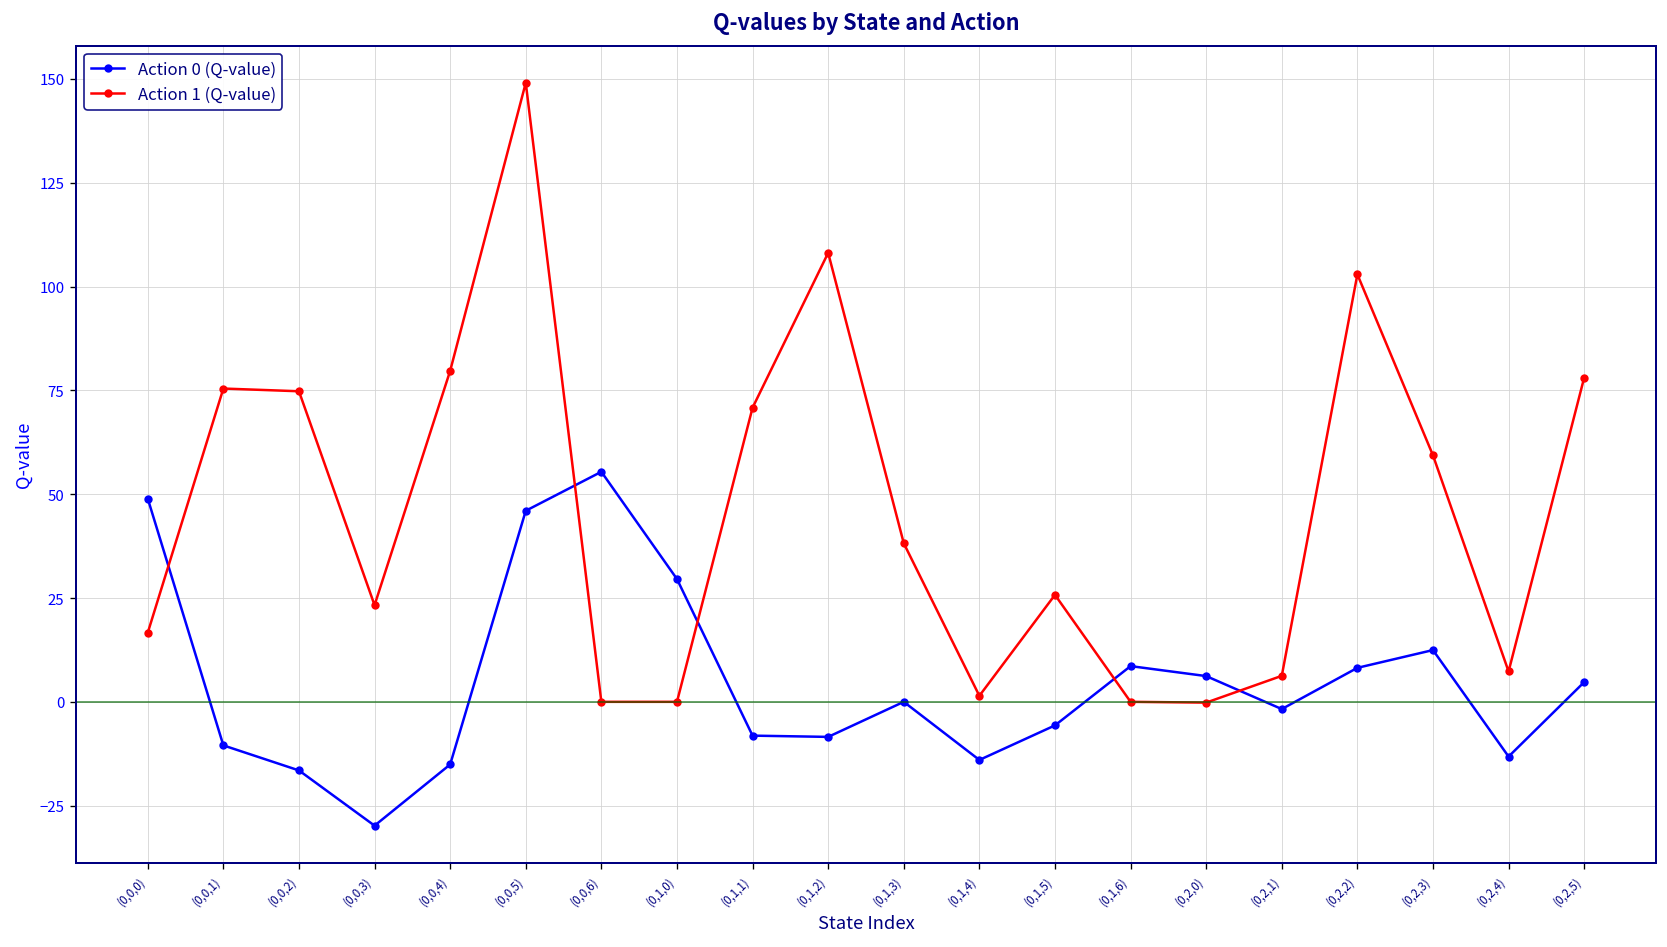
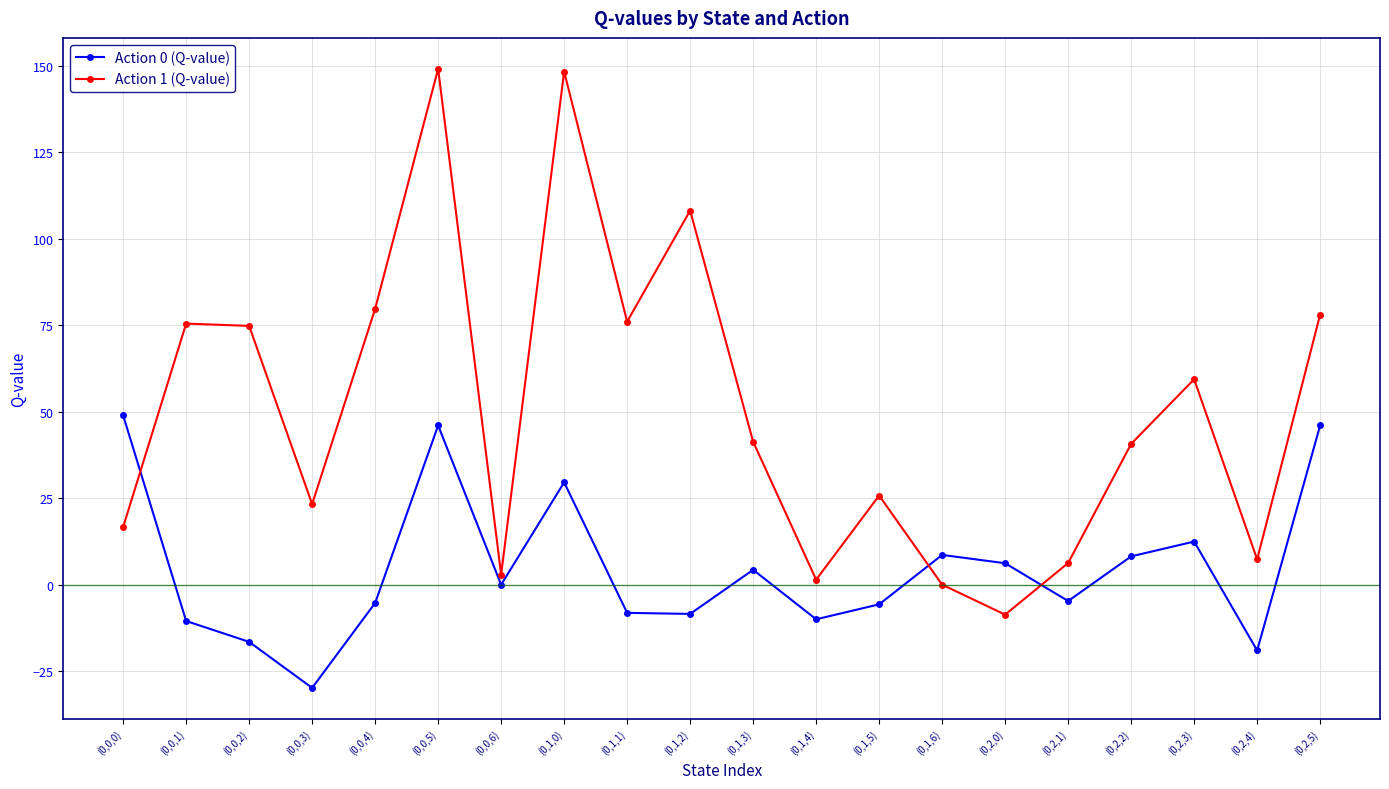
  {
    "Action 0 (Q-value)": {
      "(0,0,0)": 49,
      "(0,0,1)": -10,
      "(0,0,2)": -17,
      "(0,0,3)": -30,
-     "(0,0,4)": -15,
+     "(0,0,4)": -5,
      "(0,0,5)": 46,
-     "(0,0,6)": 55,
+     "(0,0,6)": 0,
      "(0,1,0)": 30,
      "(0,1,1)": -8,
      "(0,1,2)": -8,
-     "(0,1,3)": 0,
-     "(0,1,4)": -14,
+     "(0,1,3)": 4,
+     "(0,1,4)": -10,
      "(0,1,5)": -6,
      "(0,1,6)": 9,
      "(0,2,0)": 6,
-     "(0,2,1)": -2,
+     "(0,2,1)": -5,
      "(0,2,2)": 8,
      "(0,2,3)": 12,
-     "(0,2,4)": -13,
-     "(0,2,5)": 5
+     "(0,2,4)": -19,
+     "(0,2,5)": 46
    },
    "Action 1 (Q-value)": {
      "(0,0,0)": 17,
      "(0,0,1)": 75,
      "(0,0,2)": 75,
      "(0,0,3)": 23,
      "(0,0,4)": 80,
      "(0,0,5)": 149,
-     "(0,0,6)": 0,
-     "(0,1,0)": 0,
-     "(0,1,1)": 71,
+     "(0,0,6)": 3,
+     "(0,1,0)": 148,
+     "(0,1,1)": 76,
      "(0,1,2)": 108,
-     "(0,1,3)": 38,
+     "(0,1,3)": 41,
      "(0,1,4)": 1,
      "(0,1,5)": 26,
      "(0,1,6)": 0,
-     "(0,2,0)": 0,
+     "(0,2,0)": -9,
      "(0,2,1)": 6,
-     "(0,2,2)": 103,
+     "(0,2,2)": 41,
      "(0,2,3)": 59,
      "(0,2,4)": 7,
      "(0,2,5)": 78
    }
  }
